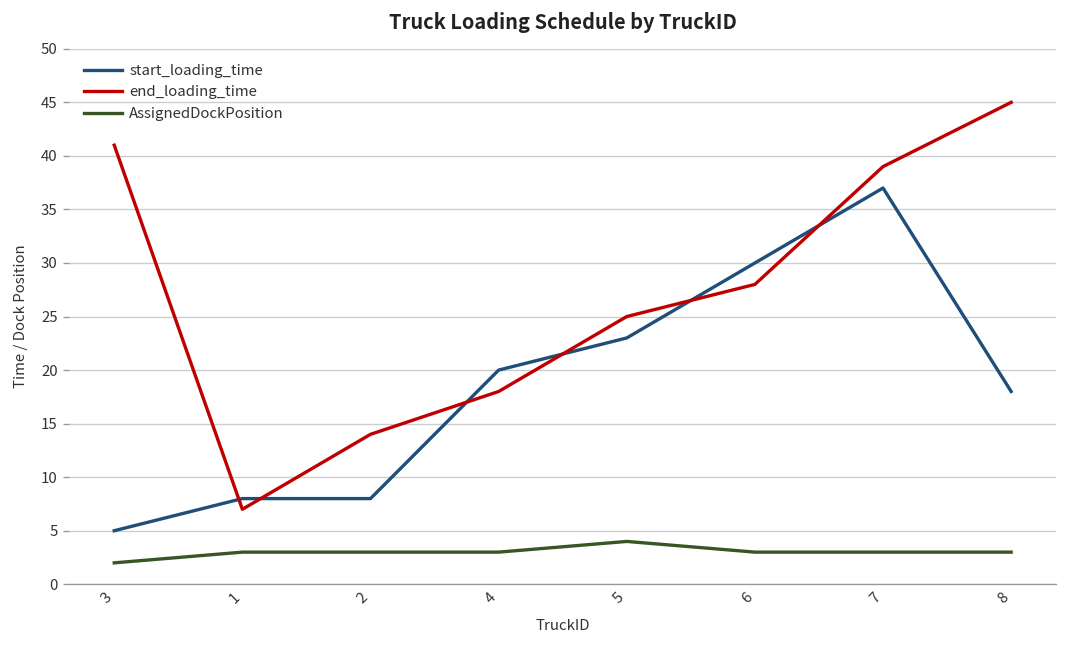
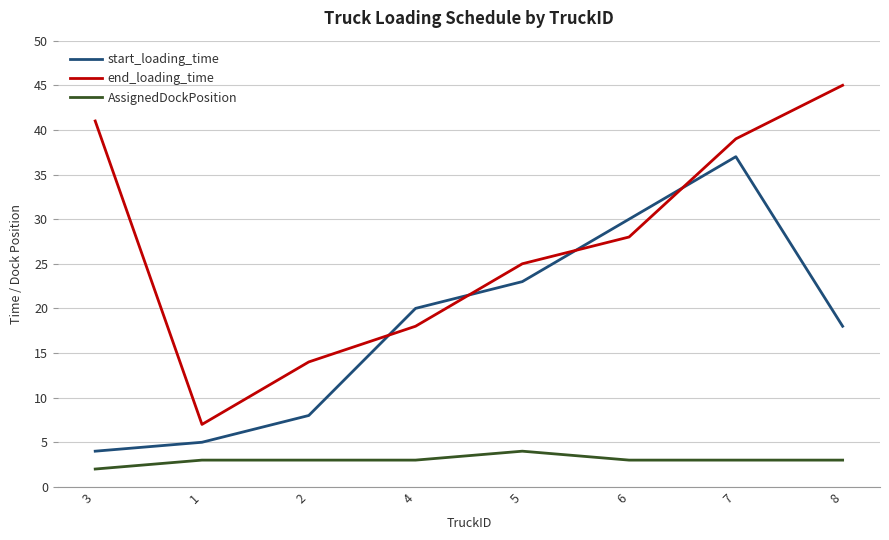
  {
    "start_loading_time": {
-     "3": 5,
-     "1": 8,
+     "3": 4,
+     "1": 5,
      "2": 8,
      "4": 20,
      "5": 23,
      "6": 30,
      "7": 37,
      "8": 18
    },
    "end_loading_time": {
      "3": 41,
      "1": 7,
      "2": 14,
      "4": 18,
      "5": 25,
      "6": 28,
      "7": 39,
      "8": 45
    },
    "AssignedDockPosition": {
      "3": 2,
      "1": 3,
      "2": 3,
      "4": 3,
      "5": 4,
      "6": 3,
      "7": 3,
      "8": 3
    }
  }
